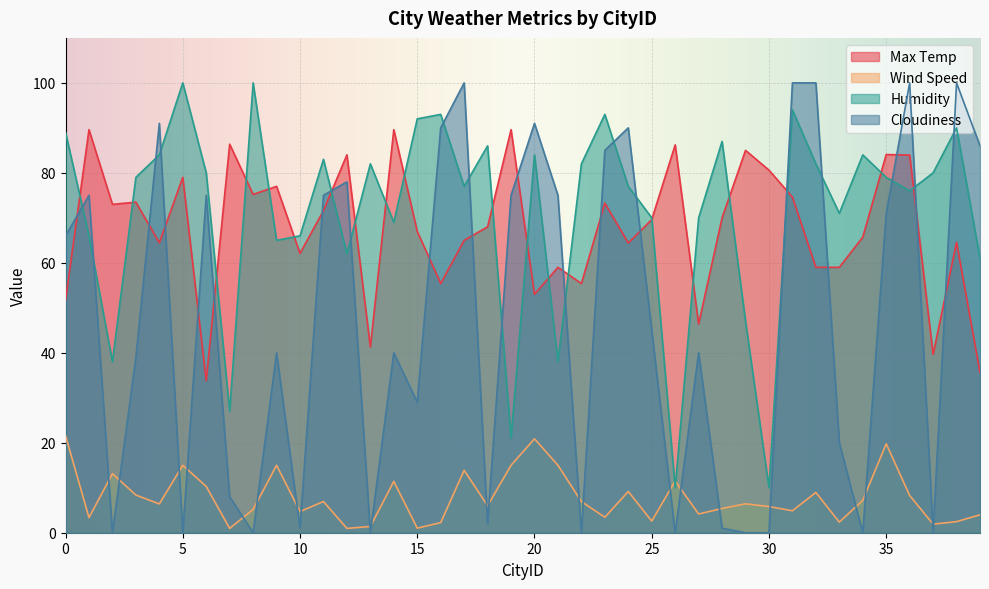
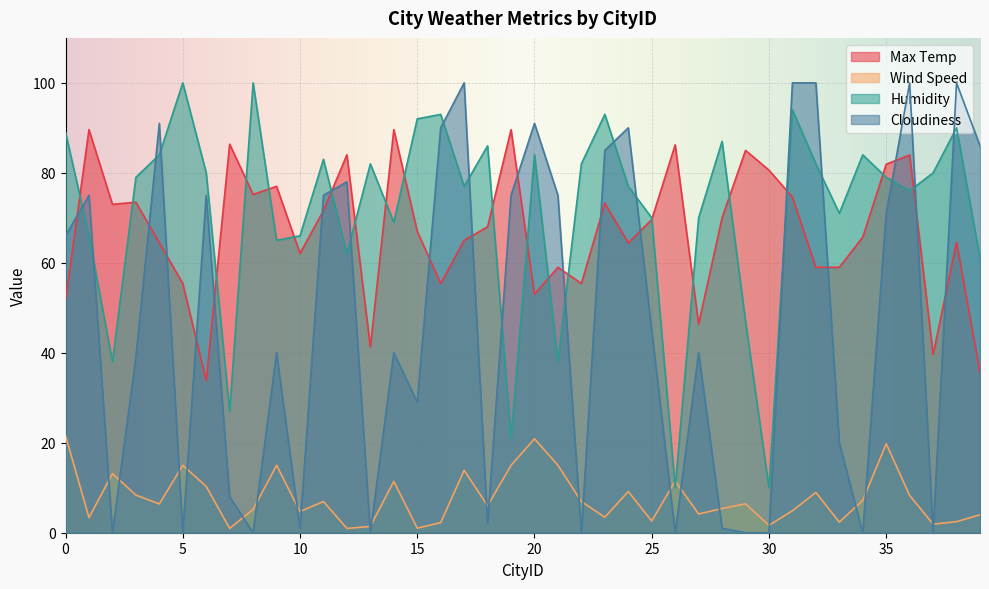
  {
    "Max Temp": {
      "0": 52,
-     "5": 79,
+     "5": 55,
      "10": 62,
      "15": 67,
      "20": 53,
      "30": 81,
-     "35": 84
+     "35": 82
    },
    "Wind Speed": {
      "0": 22,
      "5": 15,
      "10": 5,
      "15": 1,
      "20": 21,
      "25": 3,
-     "30": 6,
+     "30": 2,
      "35": 20
    }
  }
